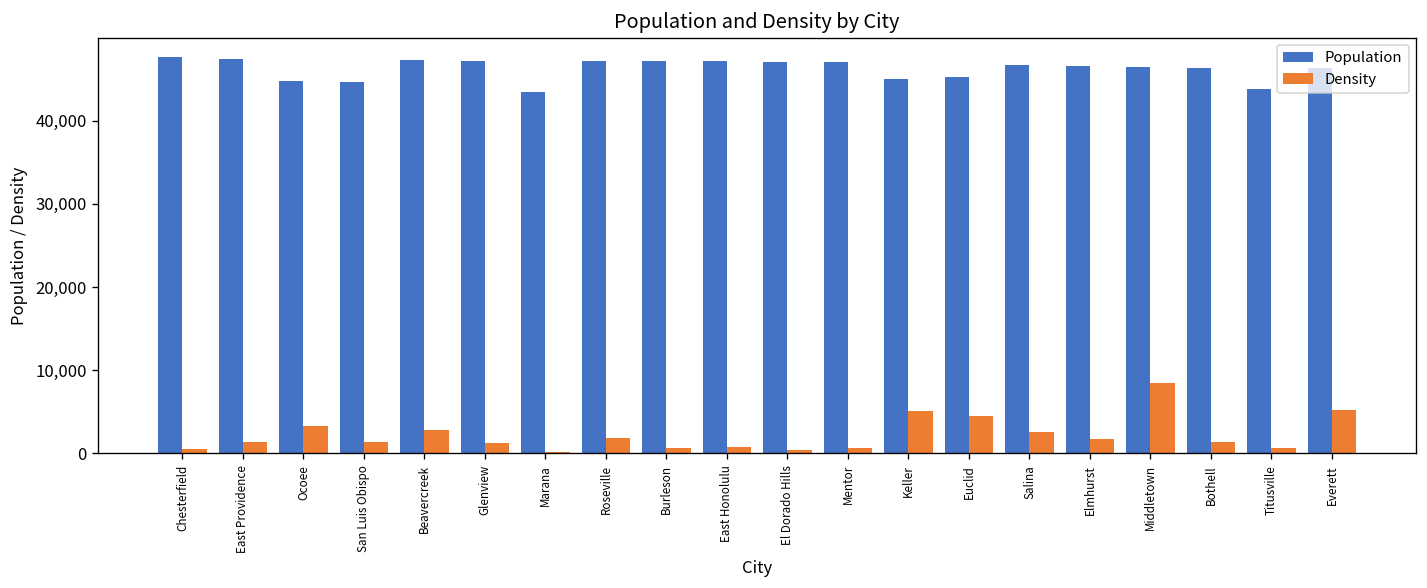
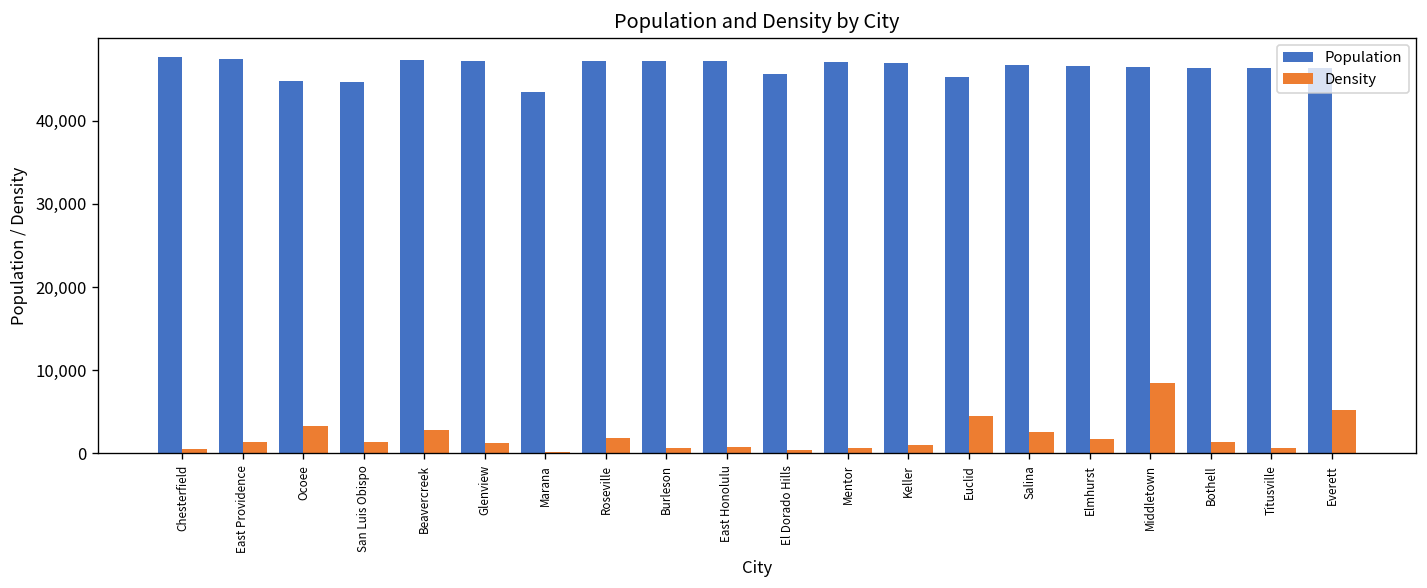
  {
    "Population": {
      "Chesterfield": "48,000",
      "East Providence": "47,000",
      "Ocoee": "45,000",
      "San Luis Obispo": "45,000",
      "Beavercreek": "47,000",
      "Glenview": "47,000",
      "Marana": "43,000",
      "Roseville": "47,000",
      "Burleson": "47,000",
      "East Honolulu": "47,000",
-     "El Dorado Hills": "47,000",
+     "El Dorado Hills": "46,000",
      "Mentor": "47,000",
-     "Keller": "45,000",
+     "Keller": "47,000",
      "Euclid": "45,000",
      "Salina": "47,000",
      "Elmhurst": "47,000",
      "Middletown": "46,000",
      "Bothell": "46,000",
-     "Titusville": "44,000"
+     "Titusville": "46,000"
    },
    "Density": {
      "Chesterfield": "1,000",
      "East Providence": "1,000",
      "Ocoee": "3,000",
      "San Luis Obispo": "1,000",
      "Beavercreek": "3,000",
      "Glenview": "1,000",
      "Roseville": "2,000",
      "Burleson": "1,000",
      "East Honolulu": "1,000",
      "El Dorado Hills": "0",
      "Mentor": "1,000",
-     "Keller": "5,000",
+     "Keller": "1,000",
      "Euclid": "4,000",
      "Salina": "3,000",
      "Elmhurst": "2,000",
      "Middletown": "8,000",
      "Bothell": "1,000",
      "Titusville": "1,000",
      "Everett": "5,000"
    }
  }
